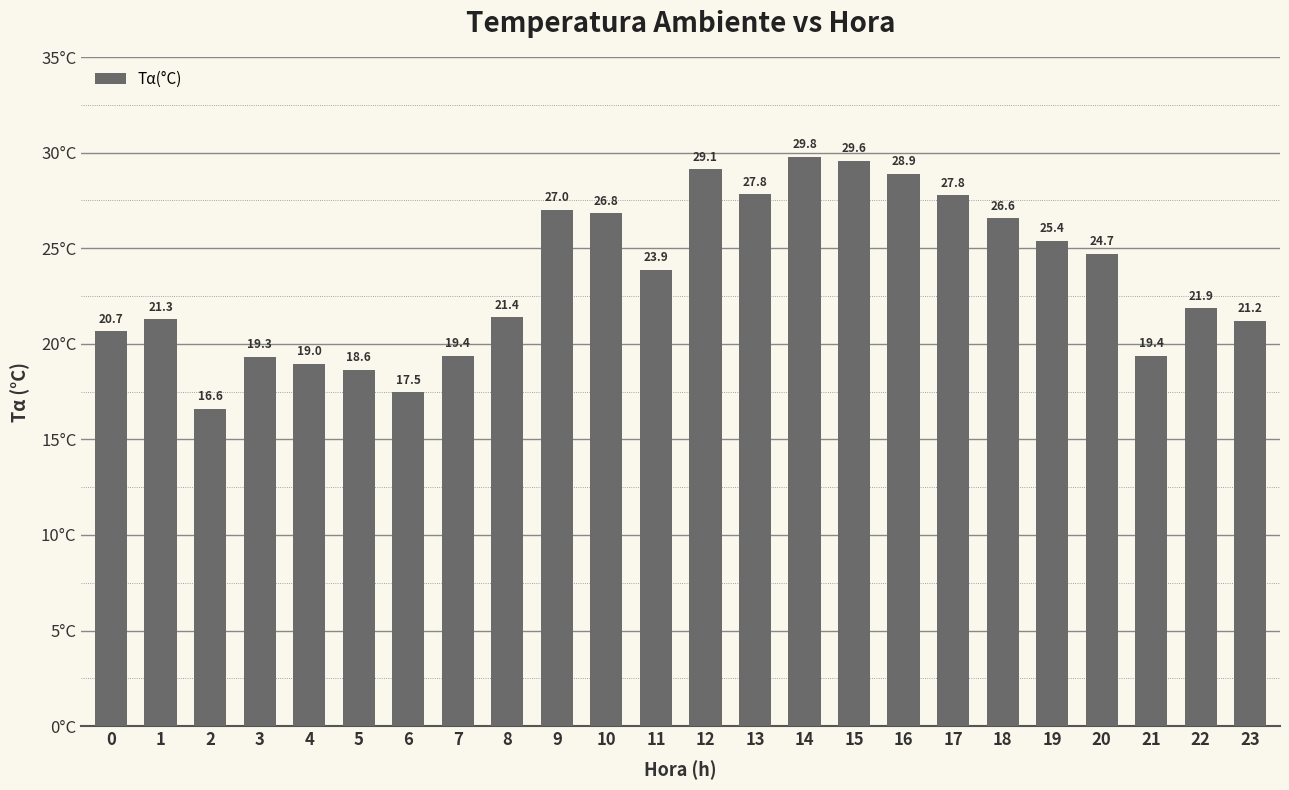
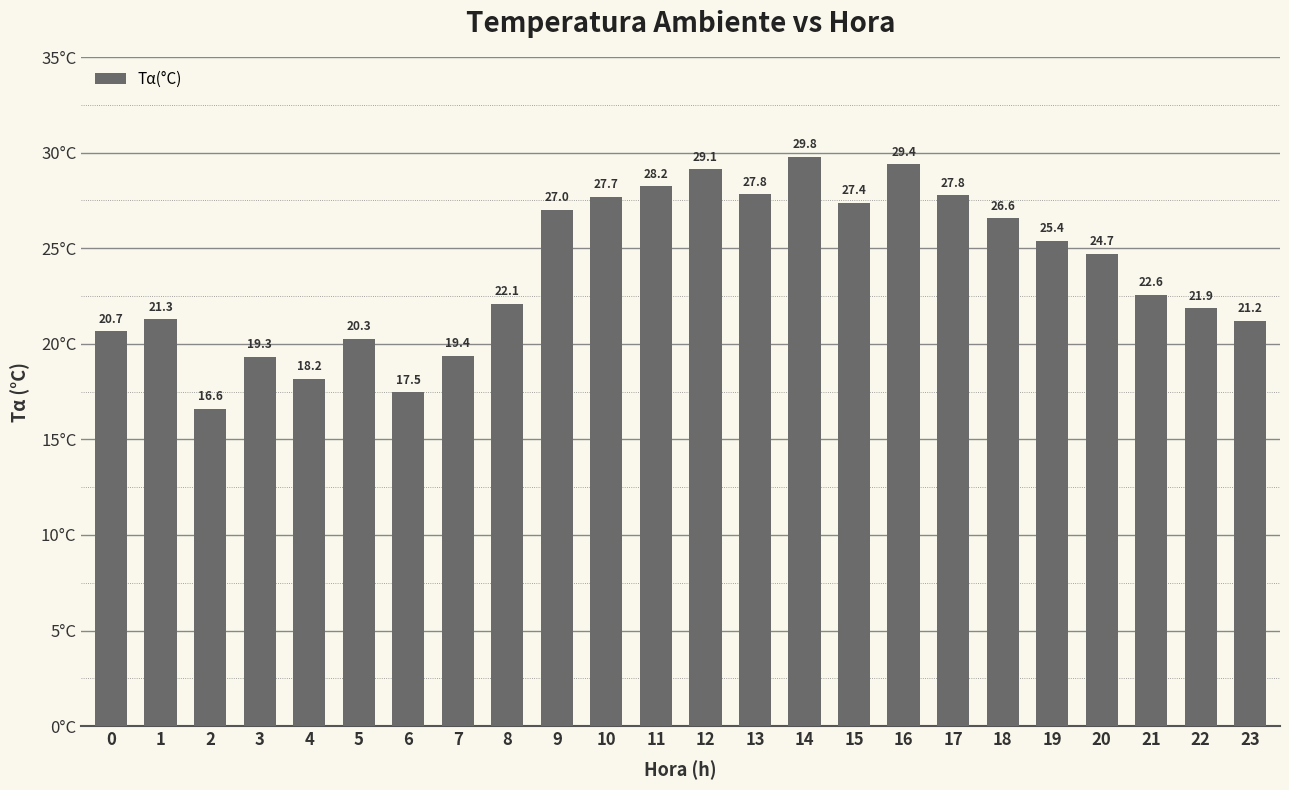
  {
    "0": 20.7,
    "1": 21.3,
    "2": 16.6,
    "3": 19.3,
-   "4": 19.0,
-   "5": 18.6,
+   "4": 18.2,
+   "5": 20.3,
    "6": 17.5,
    "7": 19.4,
-   "8": 21.4,
+   "8": 22.1,
    "9": 27.0,
-   "10": 26.8,
-   "11": 23.9,
+   "10": 27.7,
+   "11": 28.2,
    "12": 29.1,
    "13": 27.8,
    "14": 29.8,
-   "15": 29.6,
-   "16": 28.9,
+   "15": 27.4,
+   "16": 29.4,
    "17": 27.8,
    "18": 26.6,
    "19": 25.4,
    "20": 24.7,
-   "21": 19.4,
+   "21": 22.6,
    "22": 21.9,
    "23": 21.2
  }
